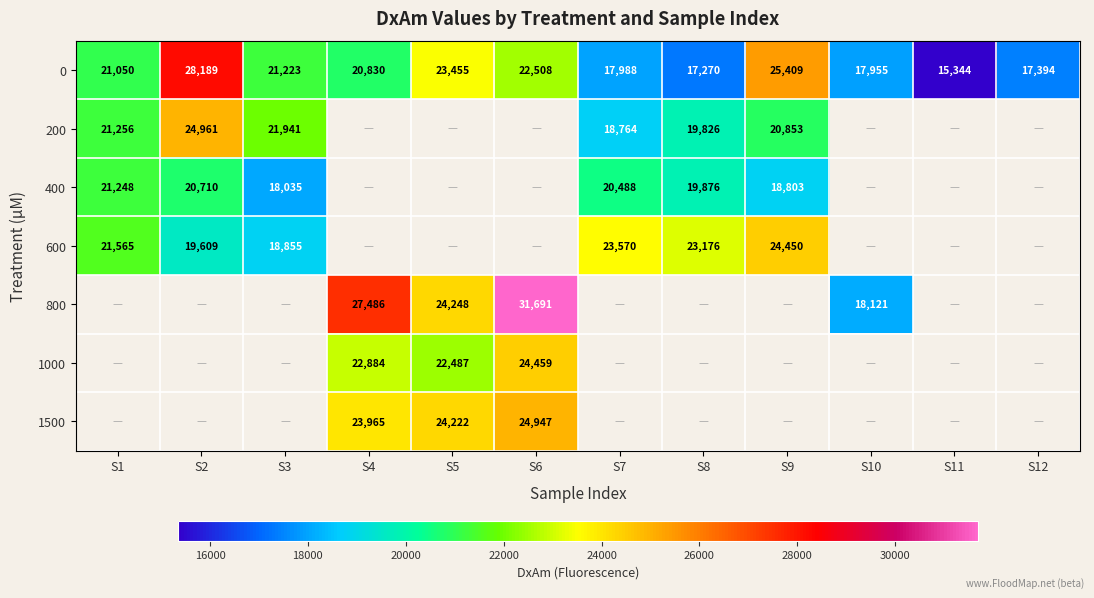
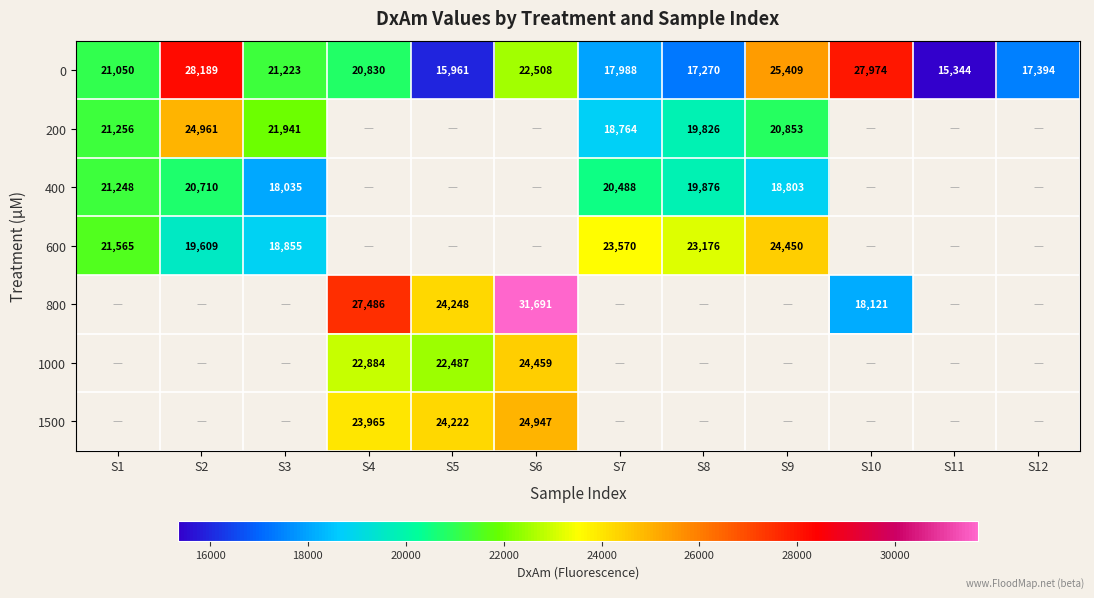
  {
    "0": {
      "S1": "21,050",
      "S2": "28,189",
      "S3": "21,223",
      "S4": "20,830",
-     "S5": "23,455",
+     "S5": "15,961",
      "S6": "22,508",
      "S7": "17,988",
      "S8": "17,270",
      "S9": "25,409",
-     "S10": "17,955",
+     "S10": "27,974",
      "S11": "15,344",
      "S12": "17,394"
    },
    "200": {
      "S1": "21,256",
      "S2": "24,961",
      "S3": "21,941",
      "S7": "18,764",
      "S8": "19,826",
      "S9": "20,853"
    },
    "400": {
      "S1": "21,248",
      "S2": "20,710",
      "S3": "18,035",
      "S7": "20,488",
      "S8": "19,876",
      "S9": "18,803"
    },
    "600": {
      "S1": "21,565",
      "S2": "19,609",
      "S3": "18,855",
      "S7": "23,570",
      "S8": "23,176",
      "S9": "24,450"
    },
    "800": {
      "S4": "27,486",
      "S5": "24,248",
      "S6": "31,691",
      "S10": "18,121"
    },
    "1000": {
      "S4": "22,884",
      "S5": "22,487",
      "S6": "24,459"
    },
    "1500": {
      "S4": "23,965",
      "S5": "24,222",
      "S6": "24,947"
    }
  }
